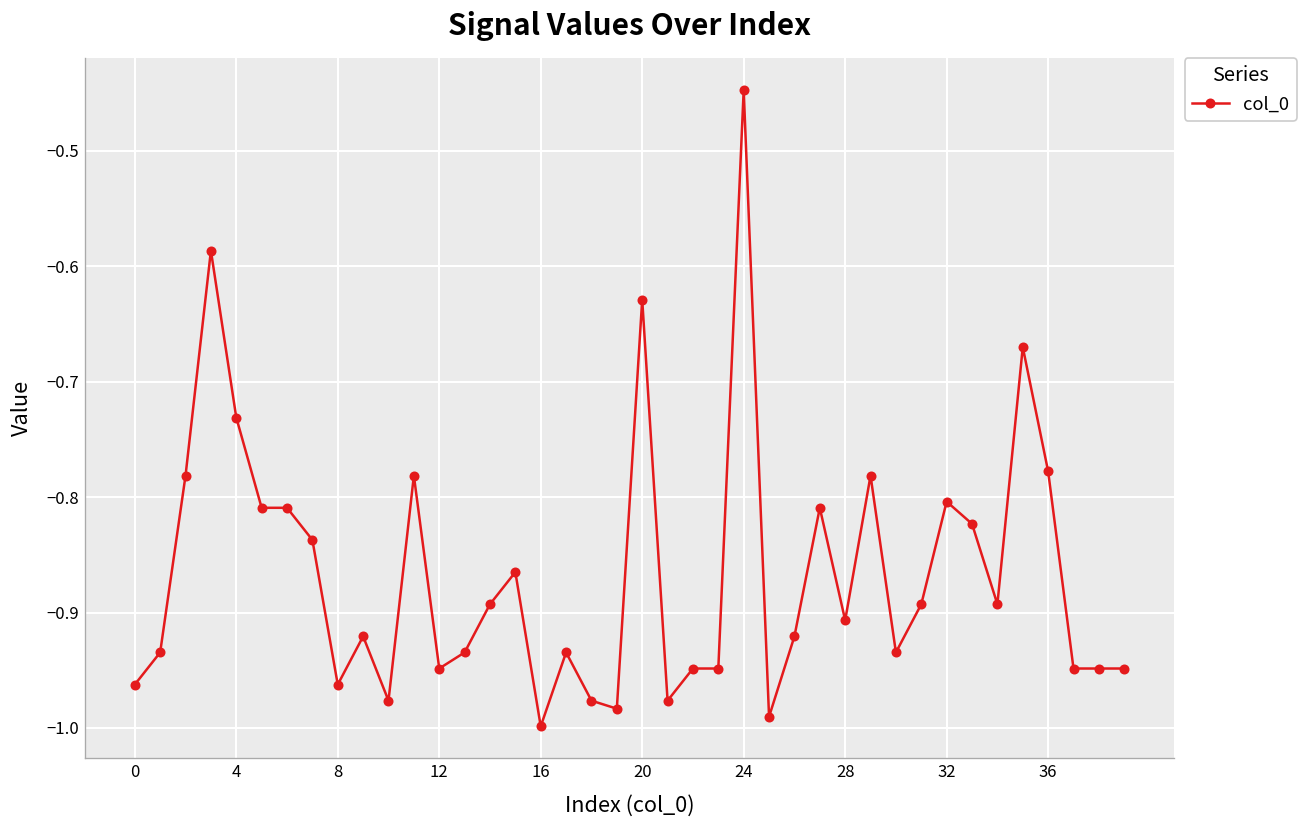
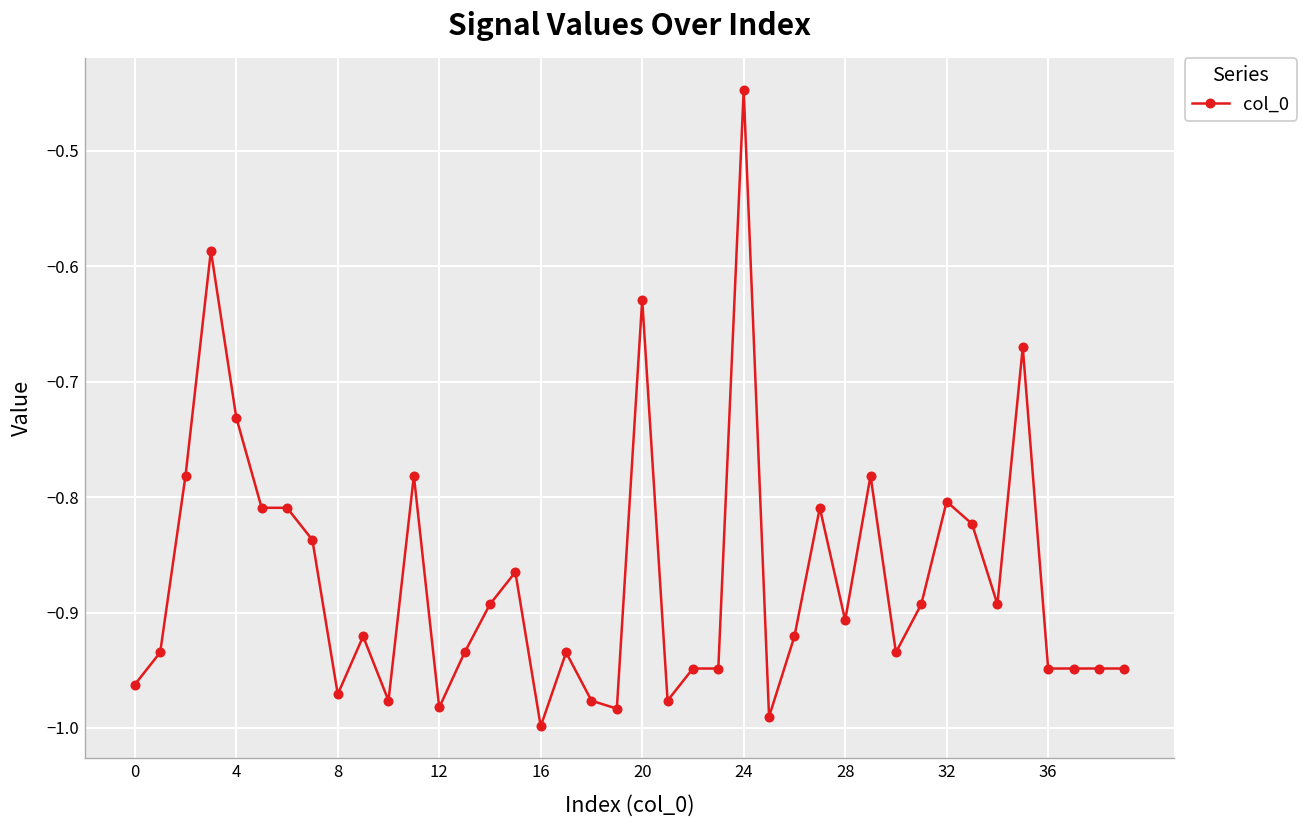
  {
    "0": -0.96,
    "4": -0.73,
-   "8": -0.96,
-   "12": -0.95,
+   "8": -0.97,
+   "12": -0.98,
    "16": -1.00,
    "20": -0.63,
    "24": -0.45,
    "28": -0.91,
    "32": -0.80,
-   "36": -0.78
+   "36": -0.95
  }
